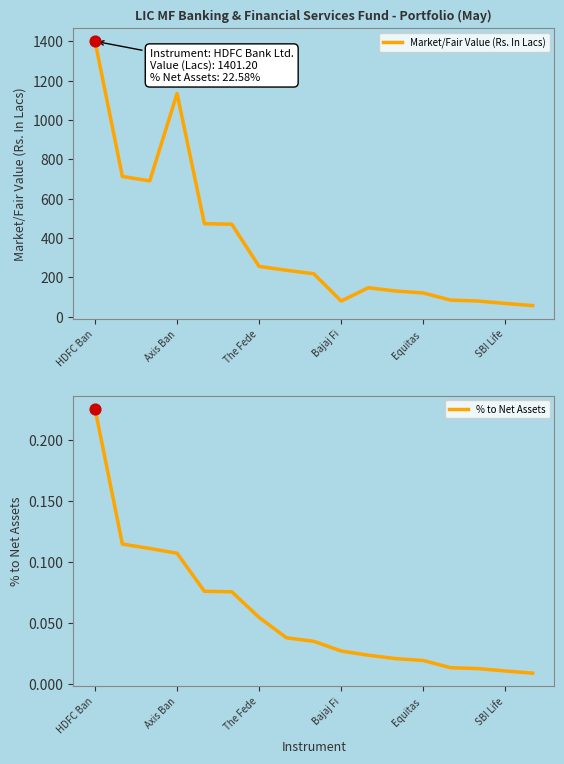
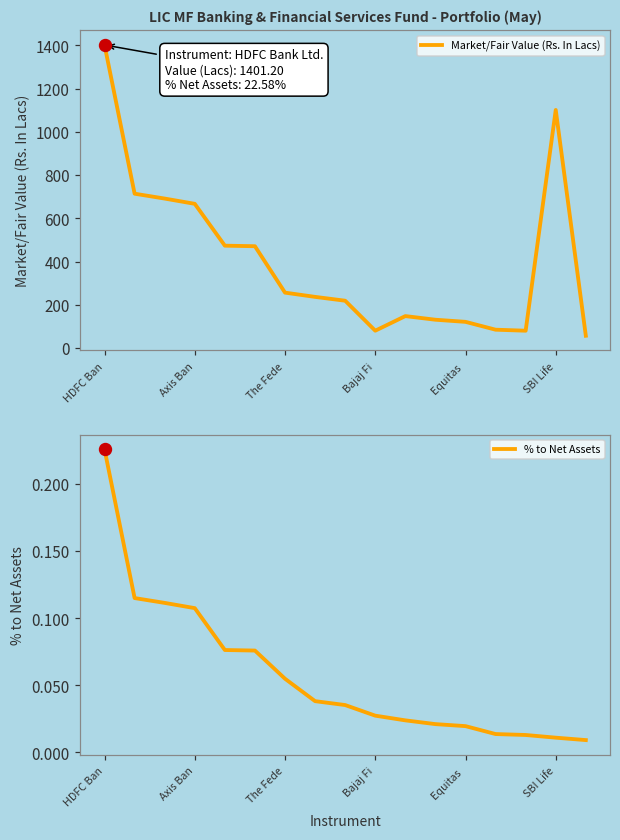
  {
    "LIC MF Banking & Financial Services Fund - Portfolio (May)": {
      "Market/Fair Value (Rs. In Lacs)": {
-       "Axis Ban": 1140,
-       "SBI Life": 70
+       "Axis Ban": 670,
+       "SBI Life": 1100
      }
    }
  }
